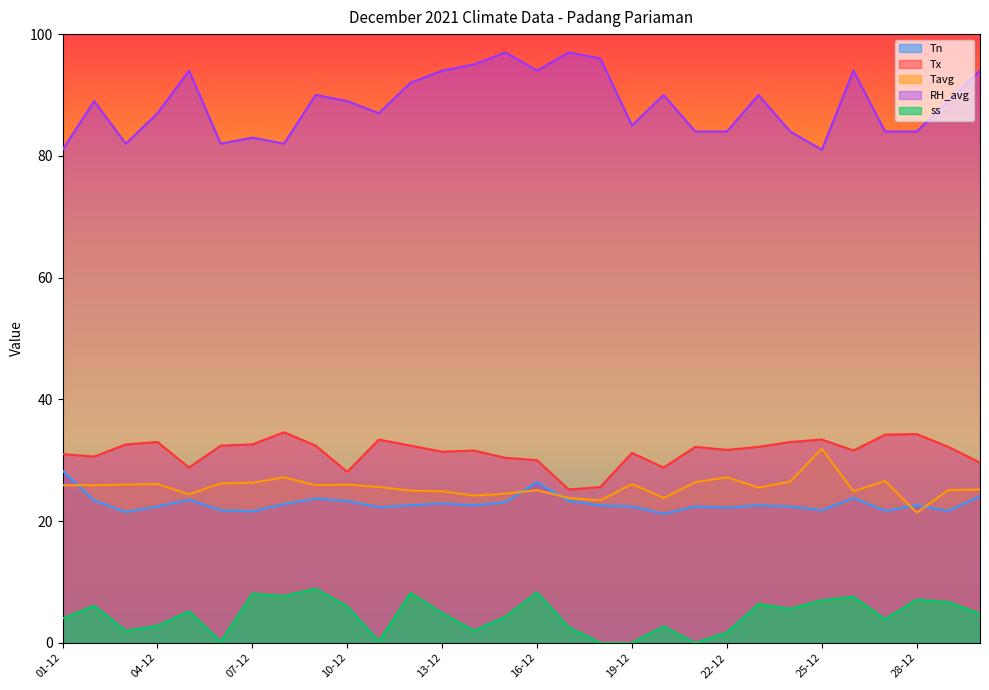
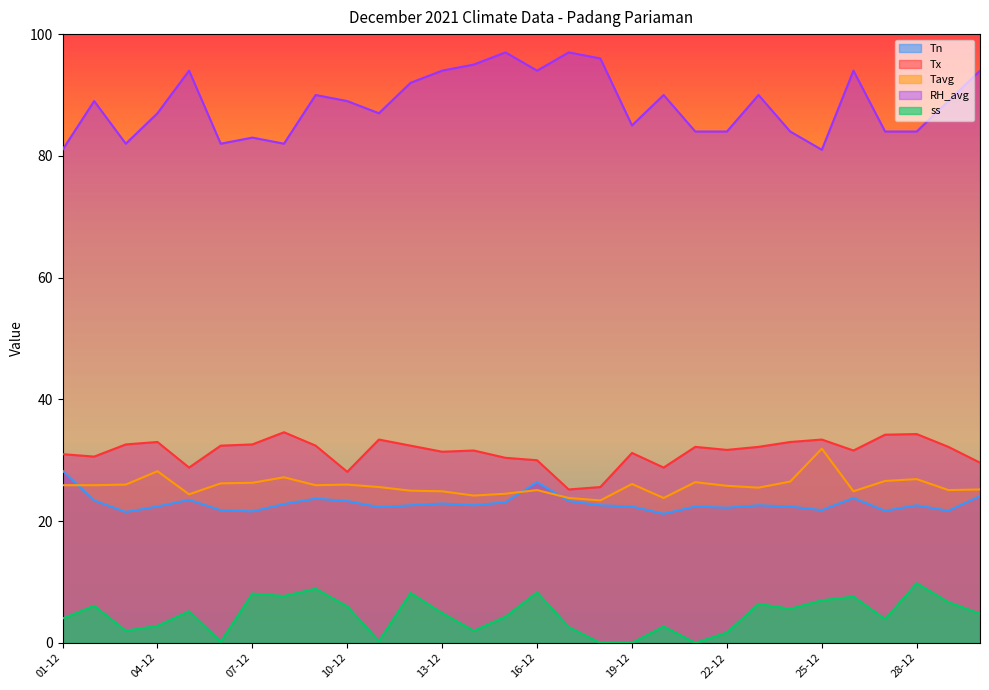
  {
    "Tn": {
      "01-12": 28,
      "04-12": 22,
      "07-12": 22,
      "10-12": 23,
      "13-12": 23,
      "16-12": 26,
      "19-12": 22,
      "22-12": 22,
      "25-12": 22,
      "28-12": 23
    },
    "Tx": {
      "01-12": 31,
      "04-12": 33,
      "07-12": 33,
      "10-12": 28,
      "13-12": 31,
      "16-12": 30,
      "19-12": 31,
      "22-12": 32,
      "25-12": 33,
      "28-12": 34
    },
    "Tavg": {
      "01-12": 26,
-     "04-12": 26,
+     "04-12": 28,
      "07-12": 26,
      "10-12": 26,
      "13-12": 25,
      "16-12": 25,
      "19-12": 26,
-     "22-12": 27,
+     "22-12": 26,
      "25-12": 32,
-     "28-12": 21
+     "28-12": 27
    },
    "RH_avg": {
      "01-12": 81,
      "04-12": 87,
      "07-12": 83,
      "10-12": 89,
      "13-12": 94,
      "16-12": 94,
      "19-12": 85,
      "22-12": 84,
      "25-12": 81,
      "28-12": 84
    },
    "ss": {
      "07-12": 8,
      "10-12": 6,
      "16-12": 8,
      "25-12": 7,
-     "28-12": 7
+     "28-12": 10
    }
  }
